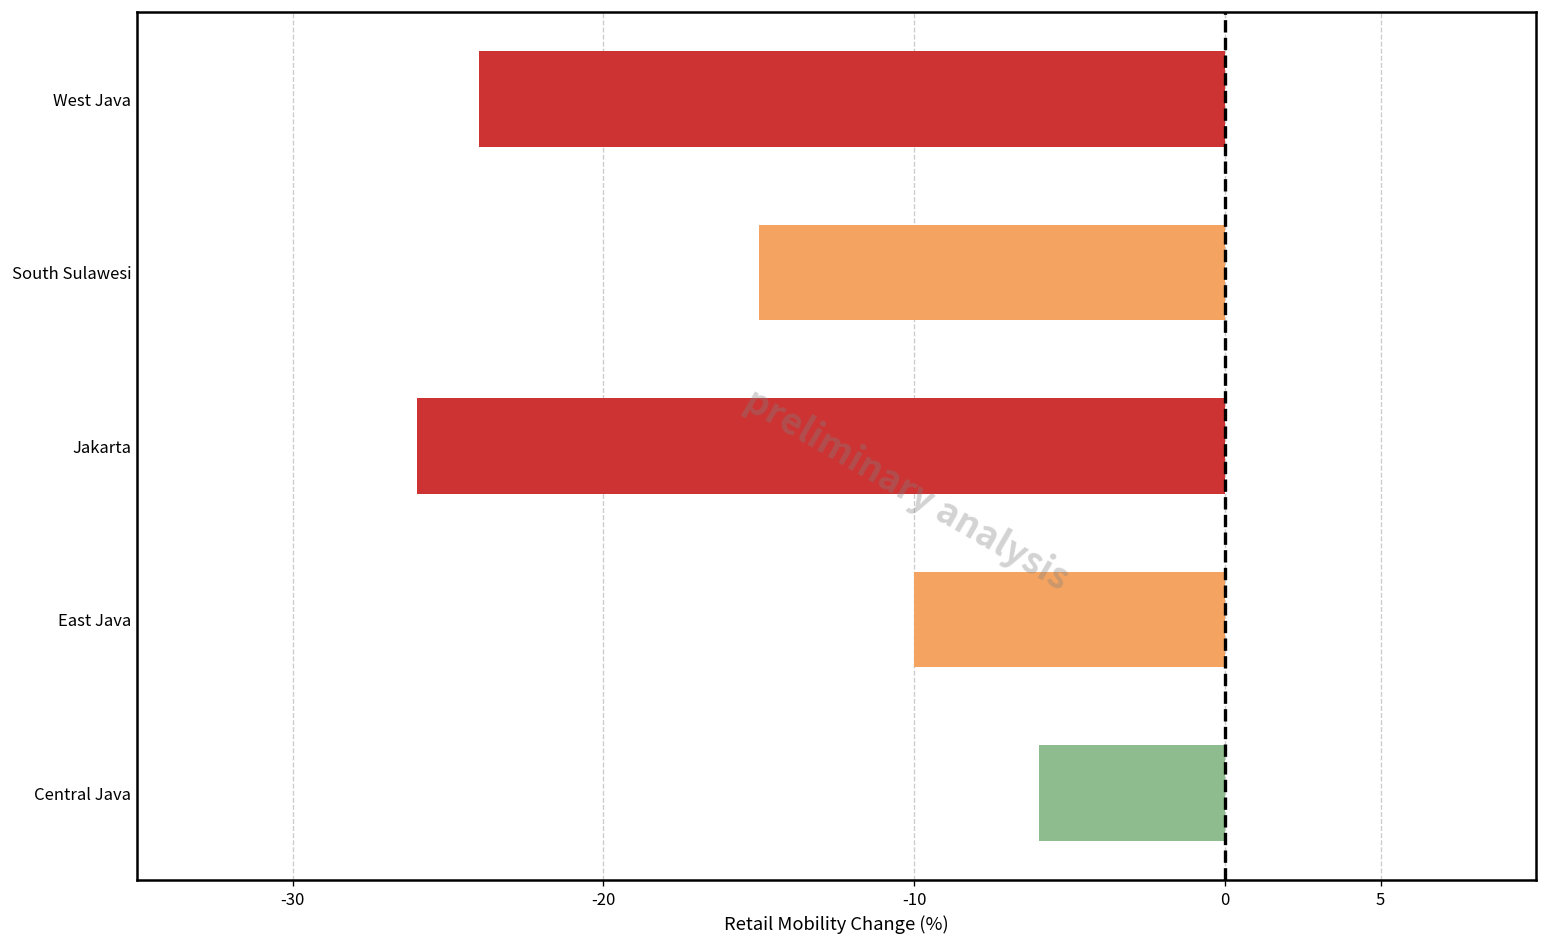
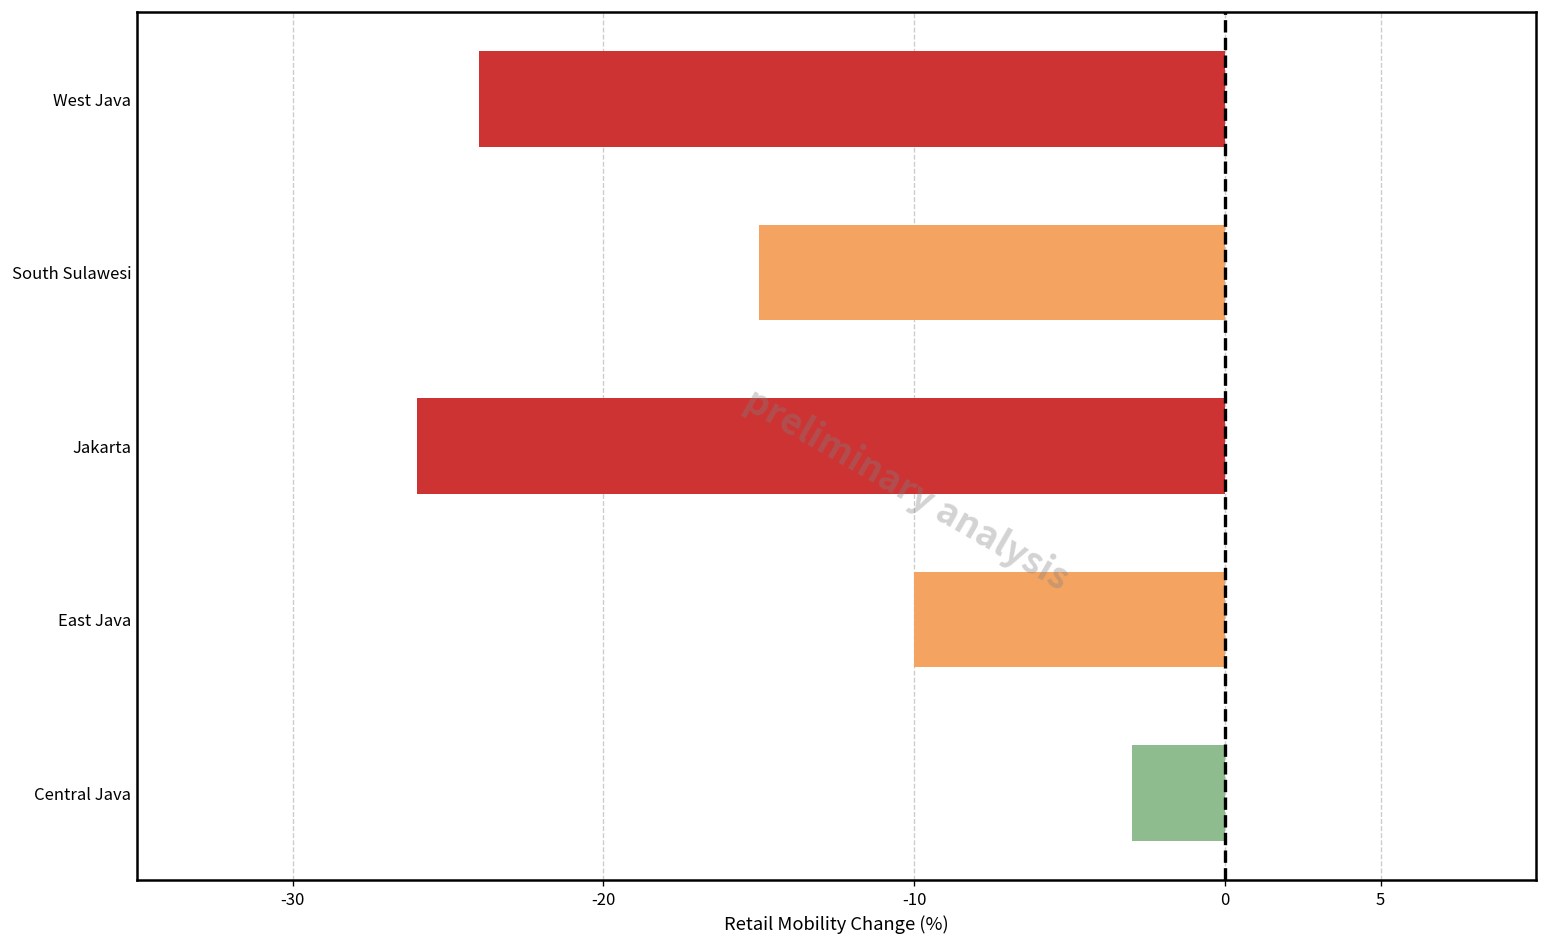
  {
    "West Java": -24,
    "South Sulawesi": -15,
    "Jakarta": -26,
    "East Java": -10,
-   "Central Java": -6
+   "Central Java": -3
  }
